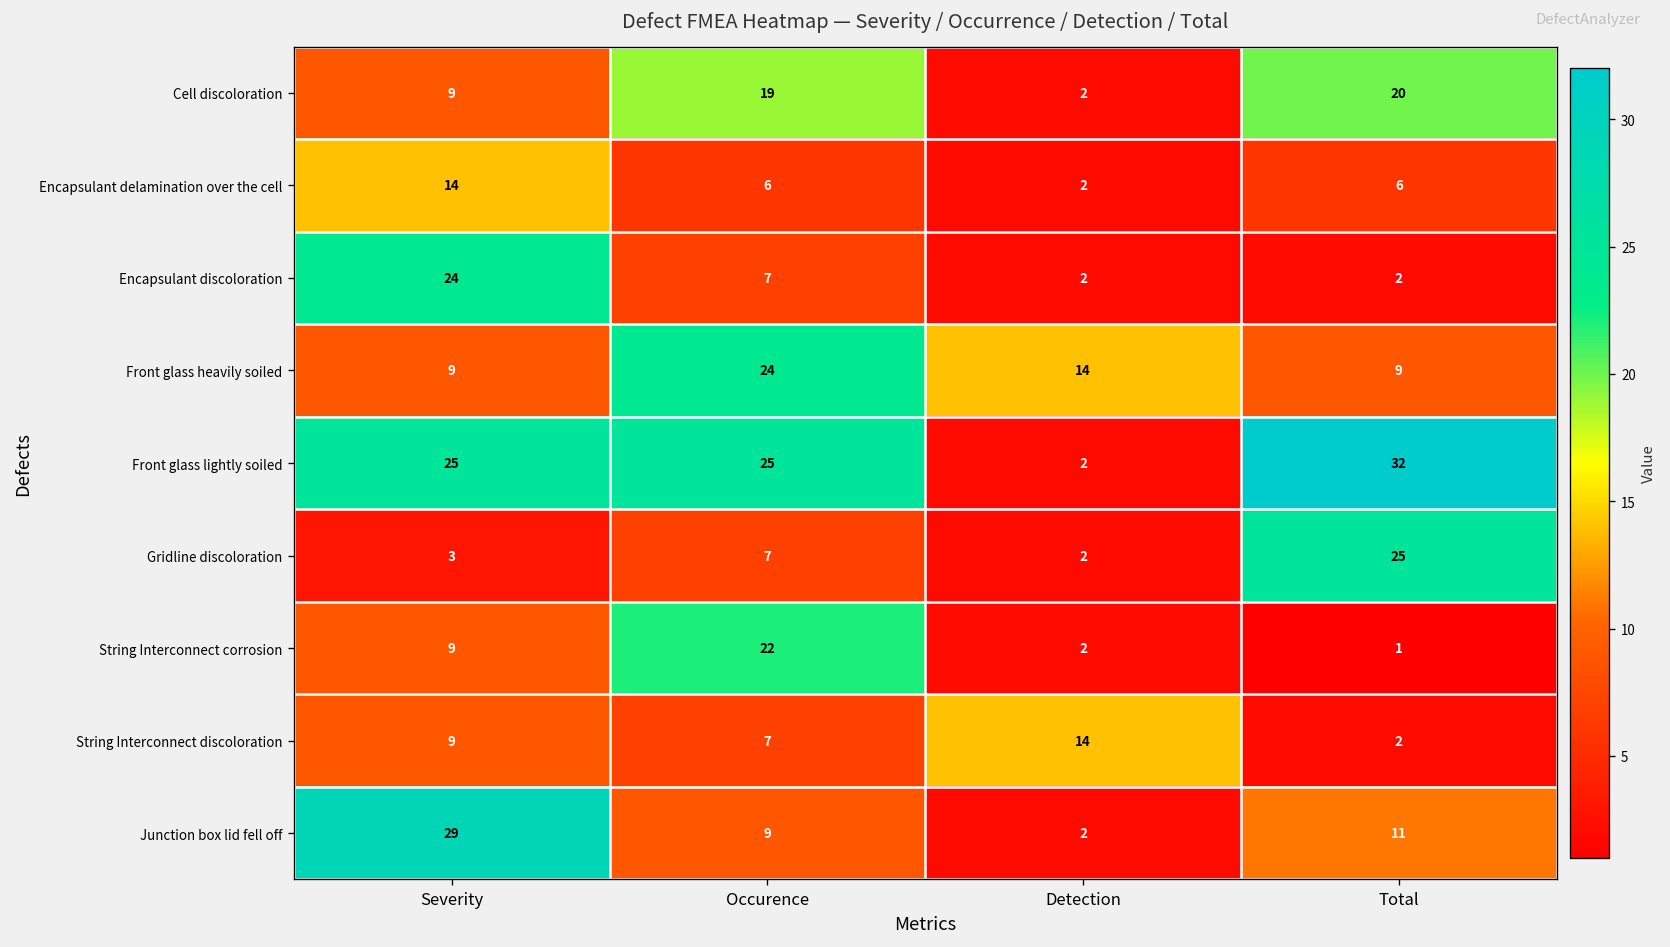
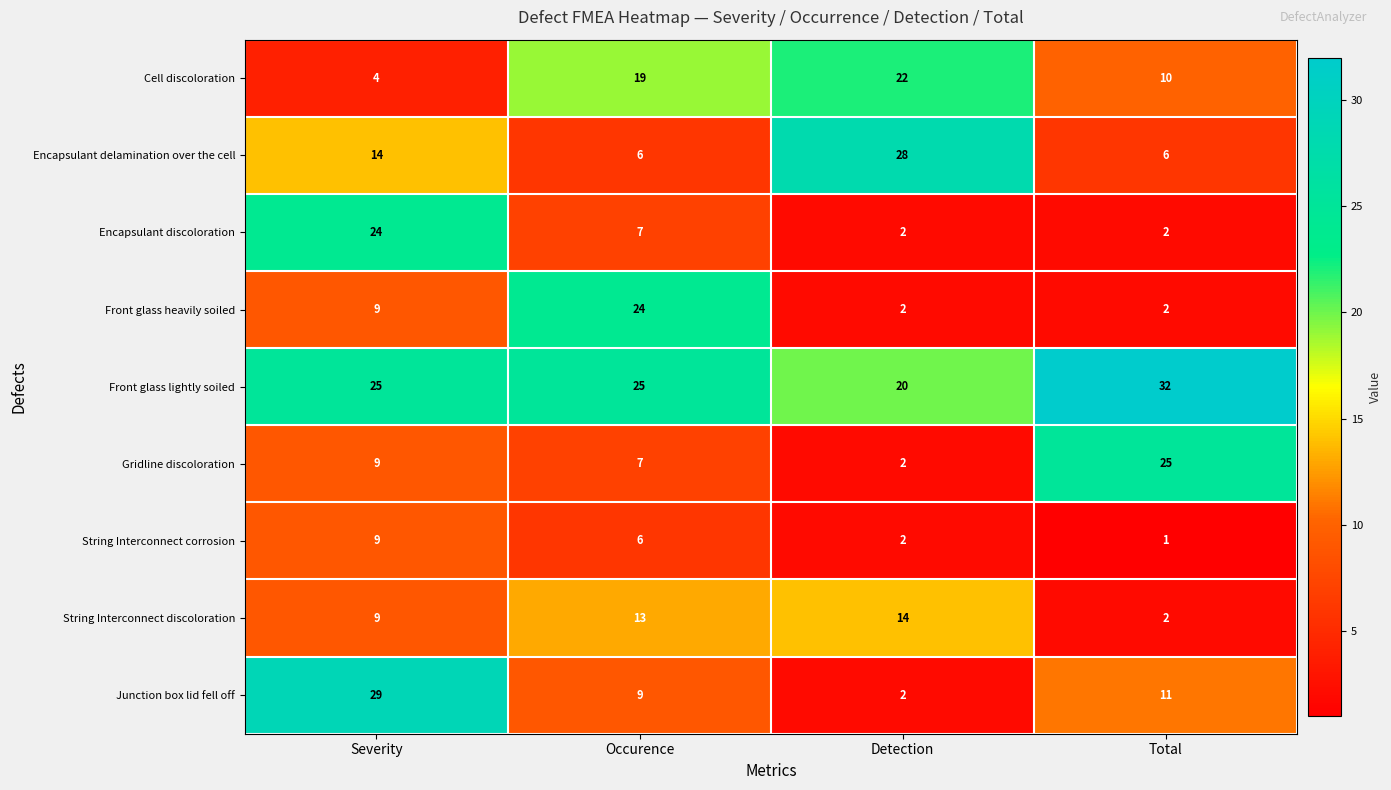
  {
    "Cell discoloration": {
-     "Severity": 9,
+     "Severity": 4,
      "Occurence": 19,
-     "Detection": 2,
-     "Total": 20
+     "Detection": 22,
+     "Total": 10
    },
    "Encapsulant delamination over the cell": {
      "Severity": 14,
      "Occurence": 6,
-     "Detection": 2,
+     "Detection": 28,
      "Total": 6
    },
    "Encapsulant discoloration": {
      "Severity": 24,
      "Occurence": 7,
      "Detection": 2,
      "Total": 2
    },
    "Front glass heavily soiled": {
      "Severity": 9,
      "Occurence": 24,
-     "Detection": 14,
-     "Total": 9
+     "Detection": 2,
+     "Total": 2
    },
    "Front glass lightly soiled": {
      "Severity": 25,
      "Occurence": 25,
-     "Detection": 2,
+     "Detection": 20,
      "Total": 32
    },
    "Gridline discoloration": {
-     "Severity": 3,
+     "Severity": 9,
      "Occurence": 7,
      "Detection": 2,
      "Total": 25
    },
    "String Interconnect corrosion": {
      "Severity": 9,
-     "Occurence": 22,
+     "Occurence": 6,
      "Detection": 2,
      "Total": 1
    },
    "String Interconnect discoloration": {
      "Severity": 9,
-     "Occurence": 7,
+     "Occurence": 13,
      "Detection": 14,
      "Total": 2
    },
    "Junction box lid fell off": {
      "Severity": 29,
      "Occurence": 9,
      "Detection": 2,
      "Total": 11
    }
  }
